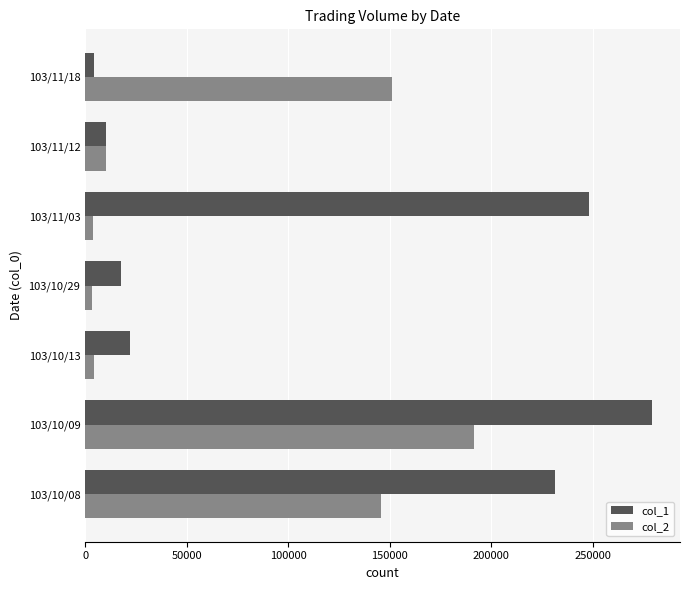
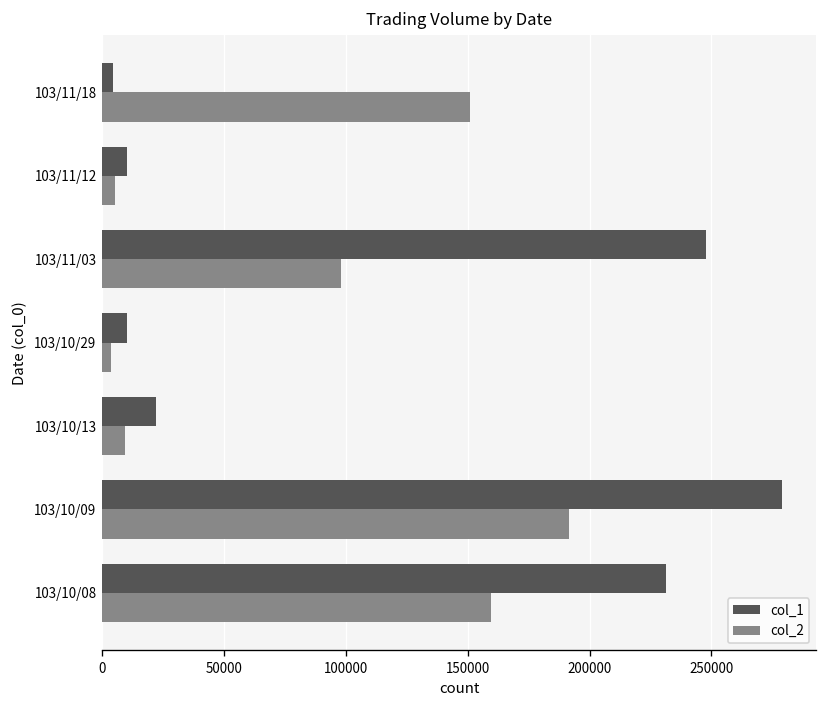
  {
    "col_1": {
      "103/11/18": 4000,
      "103/11/12": 10000,
      "103/11/03": 248000,
-     "103/10/29": 17000,
+     "103/10/29": 10000,
      "103/10/13": 22000,
      "103/10/09": 279000,
      "103/10/08": 231000
    },
    "col_2": {
      "103/11/18": 151000,
-     "103/11/12": 10000,
-     "103/11/03": 4000,
+     "103/11/12": 5000,
+     "103/11/03": 98000,
      "103/10/29": 3000,
-     "103/10/13": 4000,
+     "103/10/13": 9000,
      "103/10/09": 191000,
-     "103/10/08": 145000
+     "103/10/08": 159000
    }
  }
